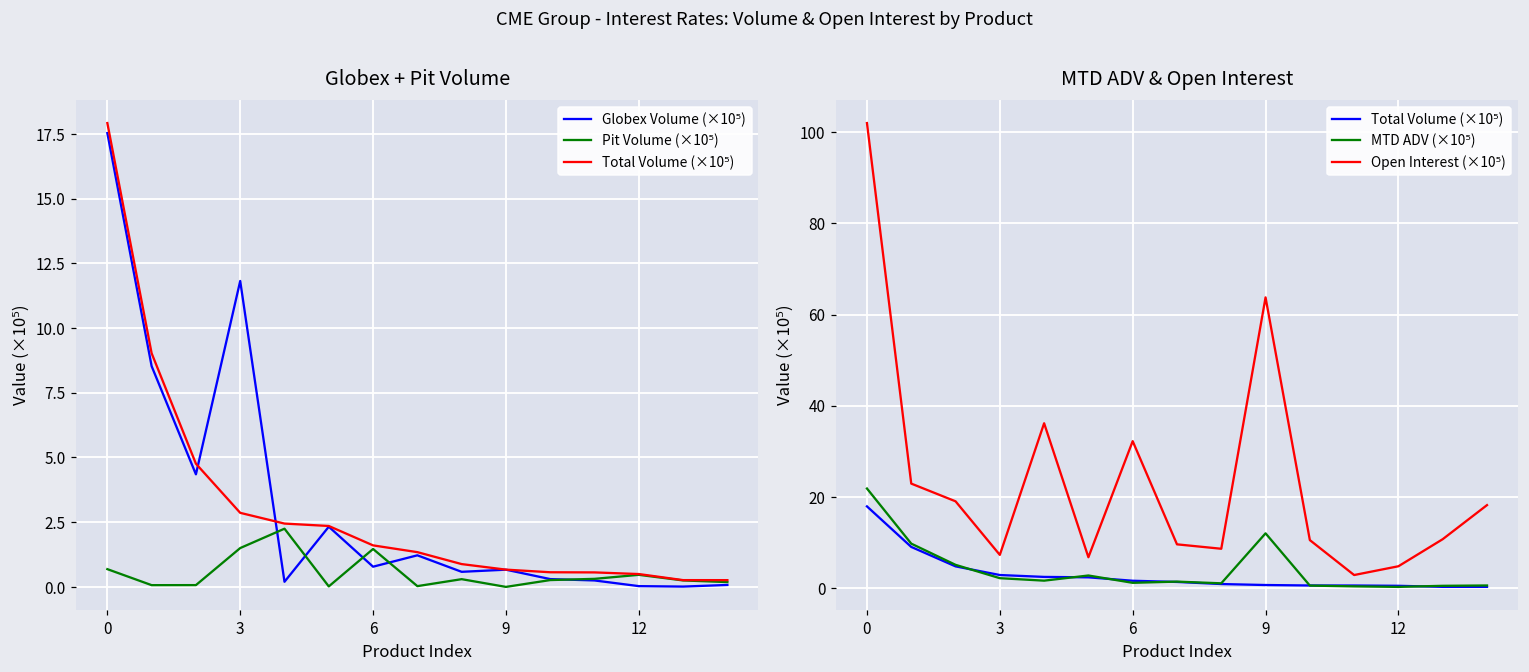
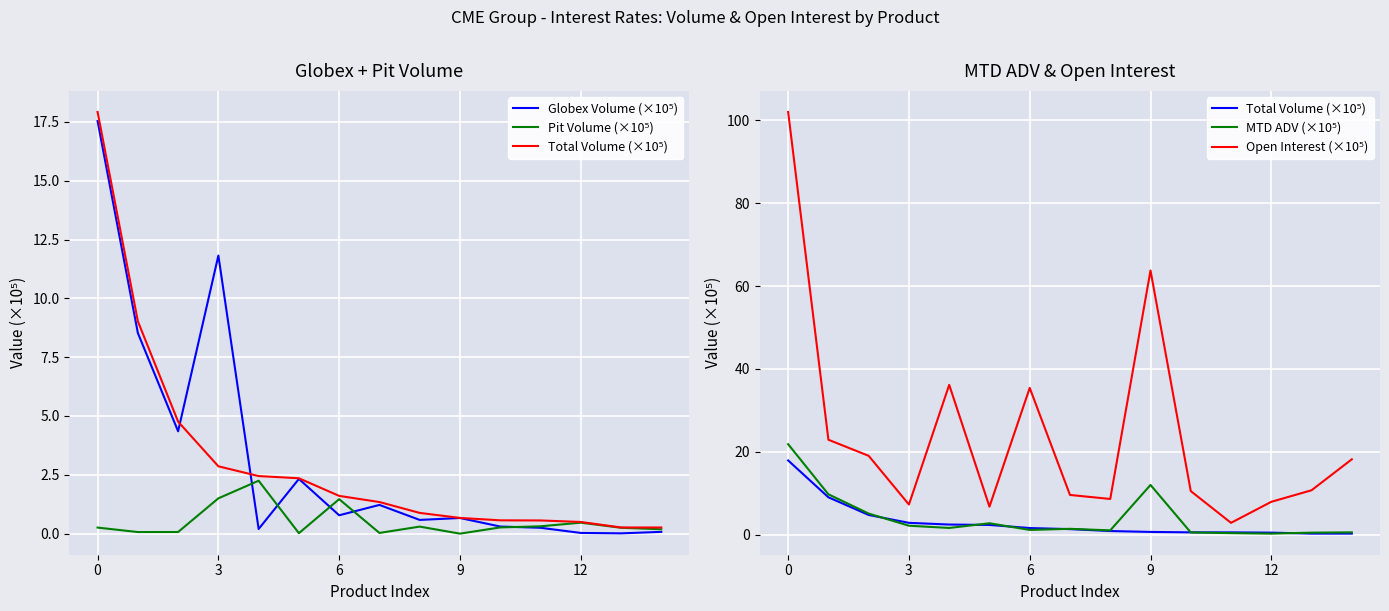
  {
    "Globex + Pit Volume": {
      "Globex Volume (×10⁵)": {
        "0": 17.5,
        "3": 11.8,
        "6": 0.8,
        "12": 0.0
      },
      "Pit Volume (×10⁵)": {
-       "0": 0.7,
+       "0": 0.3,
        "3": 1.5,
        "6": 1.5,
        "9": 0.0
      }
    },
    "MTD ADV & Open Interest": {
      "Total Volume (×10⁵)": {
        "0": 18,
        "3": 3,
        "9": 1
      },
      "MTD ADV (×10⁵)": {
        "0": 22,
        "3": 2,
        "9": 12
      },
      "Open Interest (×10⁵)": {
        "0": 102,
        "3": 7,
-       "6": 32,
+       "6": 35,
        "9": 64,
-       "12": 5
+       "12": 8
      }
    }
  }
